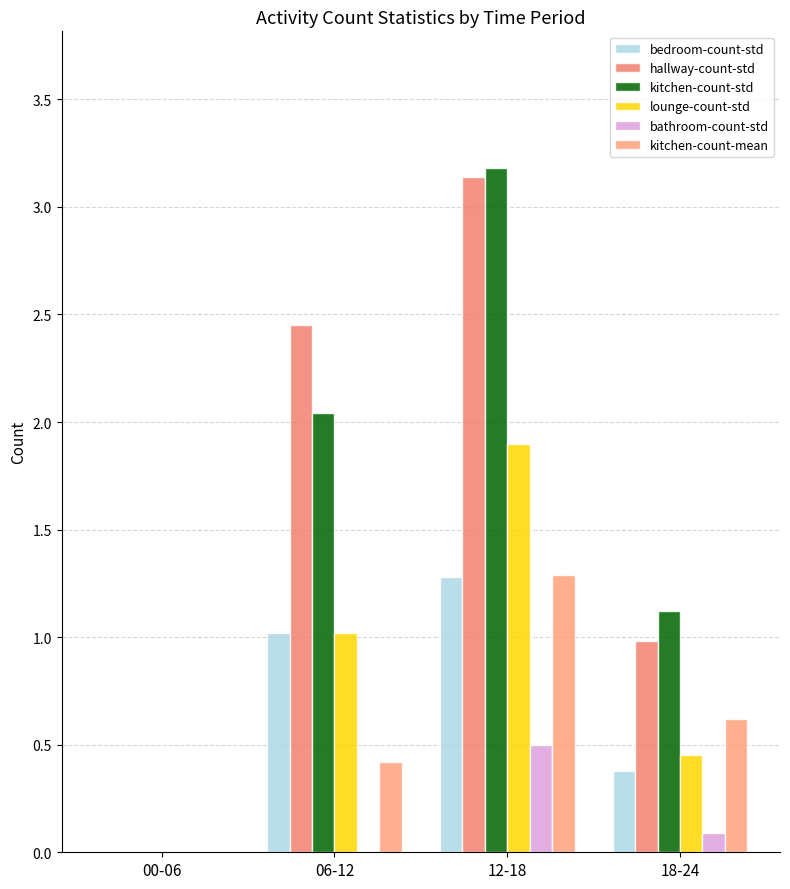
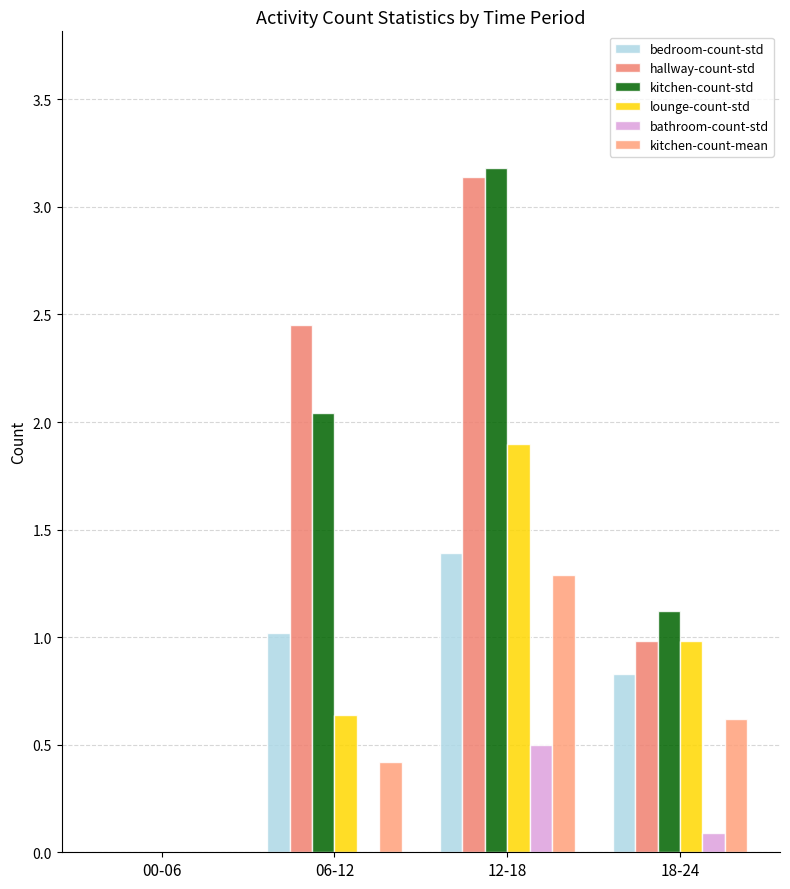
  {
    "bedroom-count-std": {
      "00-06": 0.00,
      "06-12": 1.02,
-     "12-18": 1.28,
-     "18-24": 0.38
+     "12-18": 1.39,
+     "18-24": 0.83
    },
    "kitchen-count-std": {
      "00-06": 0.00,
      "06-12": 2.04,
      "12-18": 3.18,
      "18-24": 1.12
    },
    "lounge-count-std": {
      "00-06": 0.00,
-     "06-12": 1.02,
+     "06-12": 0.64,
      "12-18": 1.90,
-     "18-24": 0.45
+     "18-24": 0.98
    },
    "bathroom-count-std": {
      "00-06": 0.00,
      "06-12": 0.00,
      "12-18": 0.50,
      "18-24": 0.09
    }
  }
